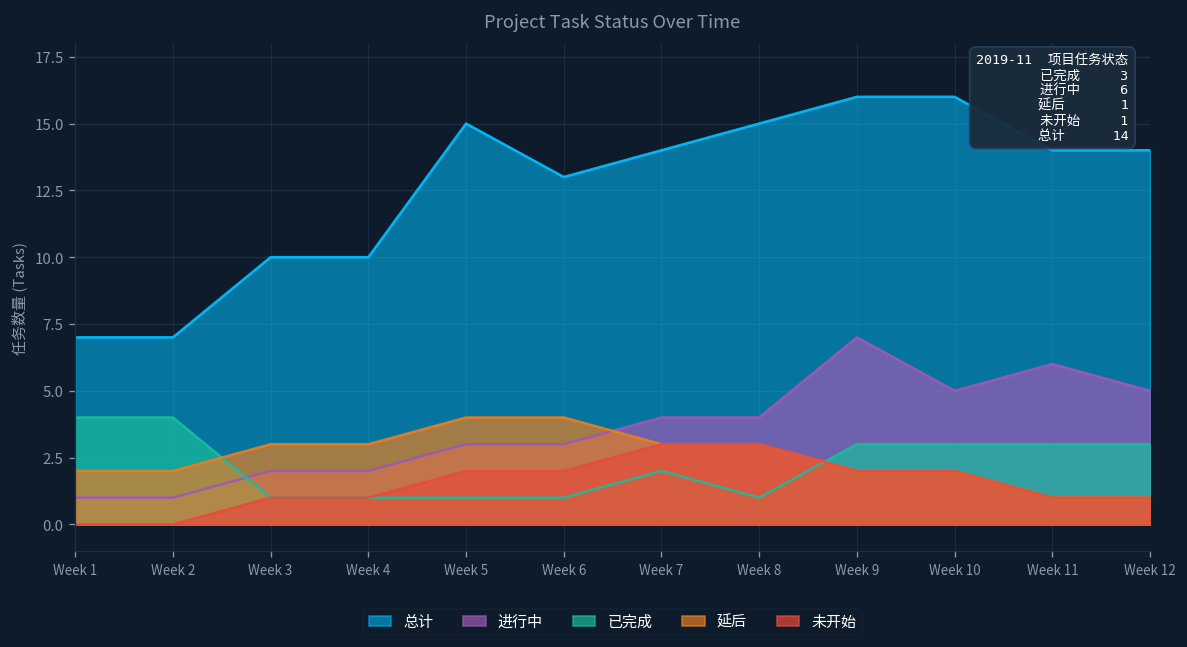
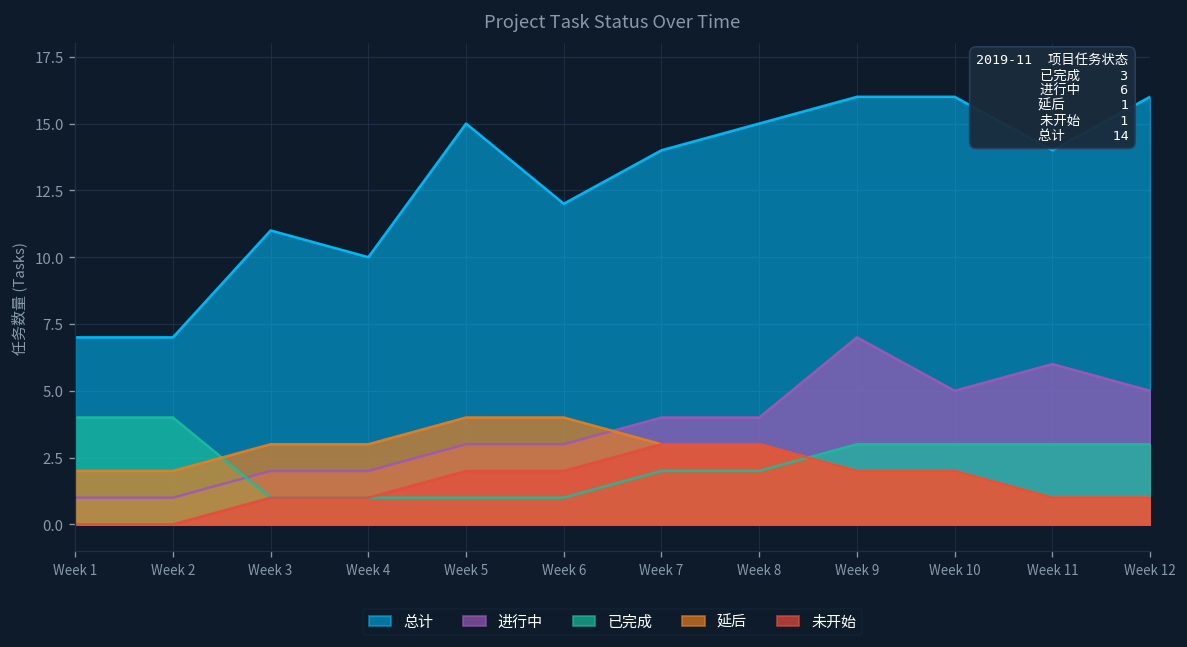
  {
    "总计": {
      "Week 1": 7,
      "Week 2": 7,
-     "Week 3": 10,
+     "Week 3": 11,
      "Week 4": 10,
      "Week 5": 15,
-     "Week 6": 13,
+     "Week 6": 12,
      "Week 7": 14,
      "Week 8": 15,
      "Week 9": 16,
      "Week 10": 16,
-     "Week 12": 14
+     "Week 12": 16
    },
    "进行中": {
      "Week 1": 1,
      "Week 2": 1,
      "Week 3": 2,
      "Week 4": 2,
      "Week 5": 3,
      "Week 6": 3,
      "Week 7": 4,
      "Week 8": 4,
      "Week 9": 7,
      "Week 10": 5,
      "Week 11": 6,
      "Week 12": 5
    },
    "已完成": {
      "Week 1": 4,
      "Week 2": 4,
      "Week 5": 1,
      "Week 6": 1,
      "Week 7": 2,
-     "Week 8": 1,
+     "Week 8": 2,
      "Week 9": 3,
      "Week 10": 3,
      "Week 11": 3,
      "Week 12": 3
    }
  }
